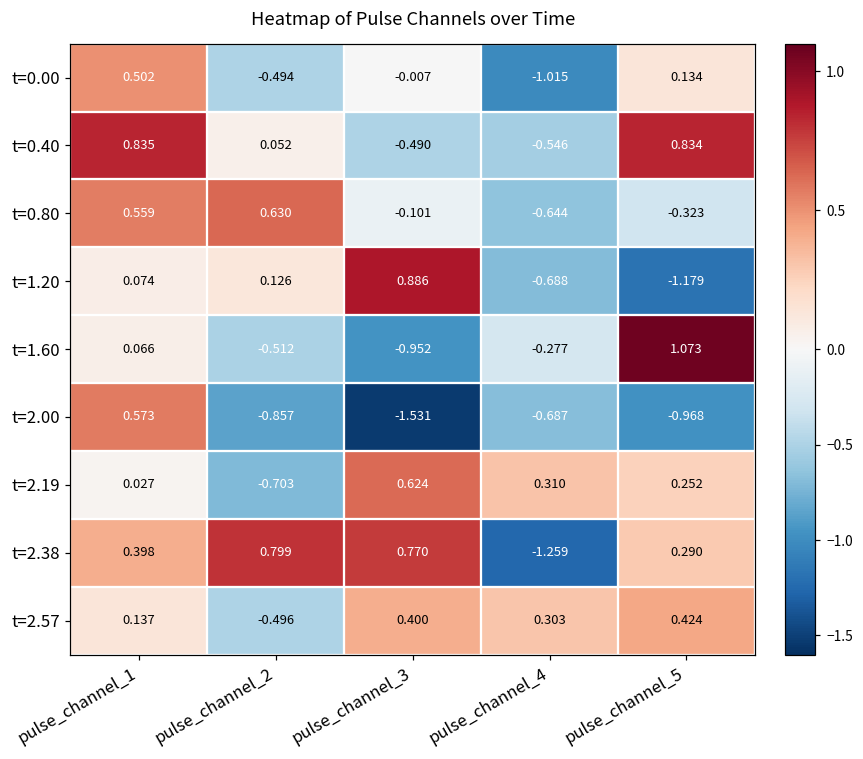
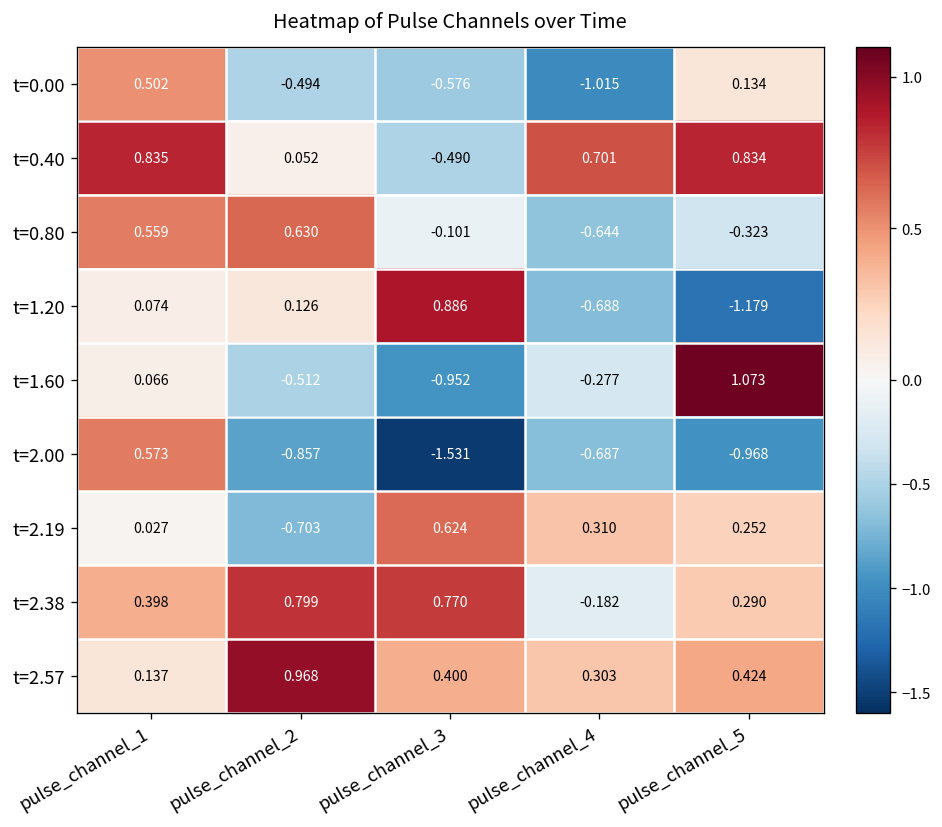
  {
    "t=0.00": {
      "pulse_channel_1": 0.502,
      "pulse_channel_2": -0.494,
-     "pulse_channel_3": -0.007,
+     "pulse_channel_3": -0.576,
      "pulse_channel_4": -1.015,
      "pulse_channel_5": 0.134
    },
    "t=0.40": {
      "pulse_channel_1": 0.835,
      "pulse_channel_2": 0.052,
      "pulse_channel_3": -0.490,
-     "pulse_channel_4": -0.546,
+     "pulse_channel_4": 0.701,
      "pulse_channel_5": 0.834
    },
    "t=0.80": {
      "pulse_channel_1": 0.559,
      "pulse_channel_2": 0.630,
      "pulse_channel_3": -0.101,
      "pulse_channel_4": -0.644,
      "pulse_channel_5": -0.323
    },
    "t=1.20": {
      "pulse_channel_1": 0.074,
      "pulse_channel_2": 0.126,
      "pulse_channel_3": 0.886,
      "pulse_channel_4": -0.688,
      "pulse_channel_5": -1.179
    },
    "t=1.60": {
      "pulse_channel_1": 0.066,
      "pulse_channel_2": -0.512,
      "pulse_channel_3": -0.952,
      "pulse_channel_4": -0.277,
      "pulse_channel_5": 1.073
    },
    "t=2.00": {
      "pulse_channel_1": 0.573,
      "pulse_channel_2": -0.857,
      "pulse_channel_3": -1.531,
      "pulse_channel_4": -0.687,
      "pulse_channel_5": -0.968
    },
    "t=2.19": {
      "pulse_channel_1": 0.027,
      "pulse_channel_2": -0.703,
      "pulse_channel_3": 0.624,
      "pulse_channel_4": 0.310,
      "pulse_channel_5": 0.252
    },
    "t=2.38": {
      "pulse_channel_1": 0.398,
      "pulse_channel_2": 0.799,
      "pulse_channel_3": 0.770,
-     "pulse_channel_4": -1.259,
+     "pulse_channel_4": -0.182,
      "pulse_channel_5": 0.290
    },
    "t=2.57": {
      "pulse_channel_1": 0.137,
-     "pulse_channel_2": -0.496,
+     "pulse_channel_2": 0.968,
      "pulse_channel_3": 0.400,
      "pulse_channel_4": 0.303,
      "pulse_channel_5": 0.424
    }
  }
